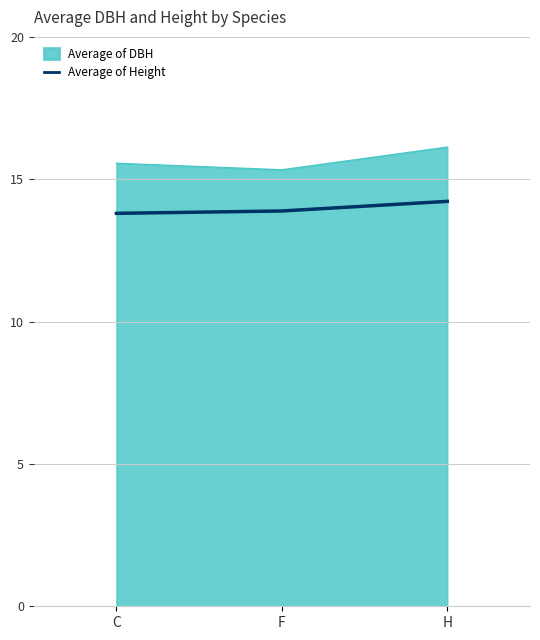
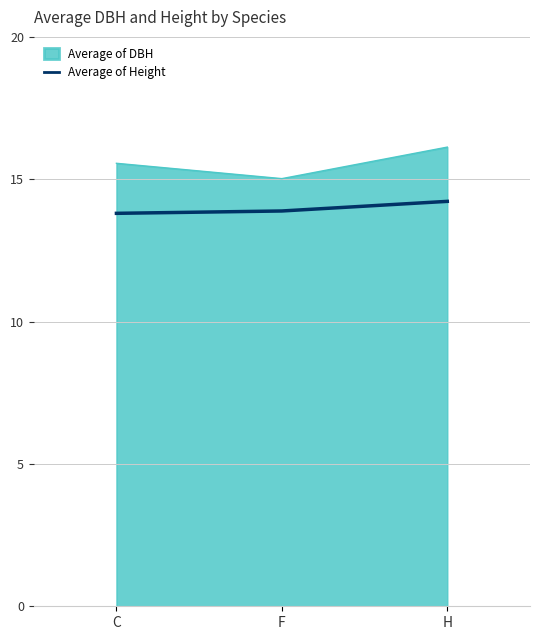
  {
    "Average of DBH": {
      "C": 15.6,
-     "F": 15.3,
+     "F": 15.0,
      "H": 16.1
    },
    "Average of Height": {
      "C": 13.8,
      "F": 13.9,
      "H": 14.2
    }
  }
